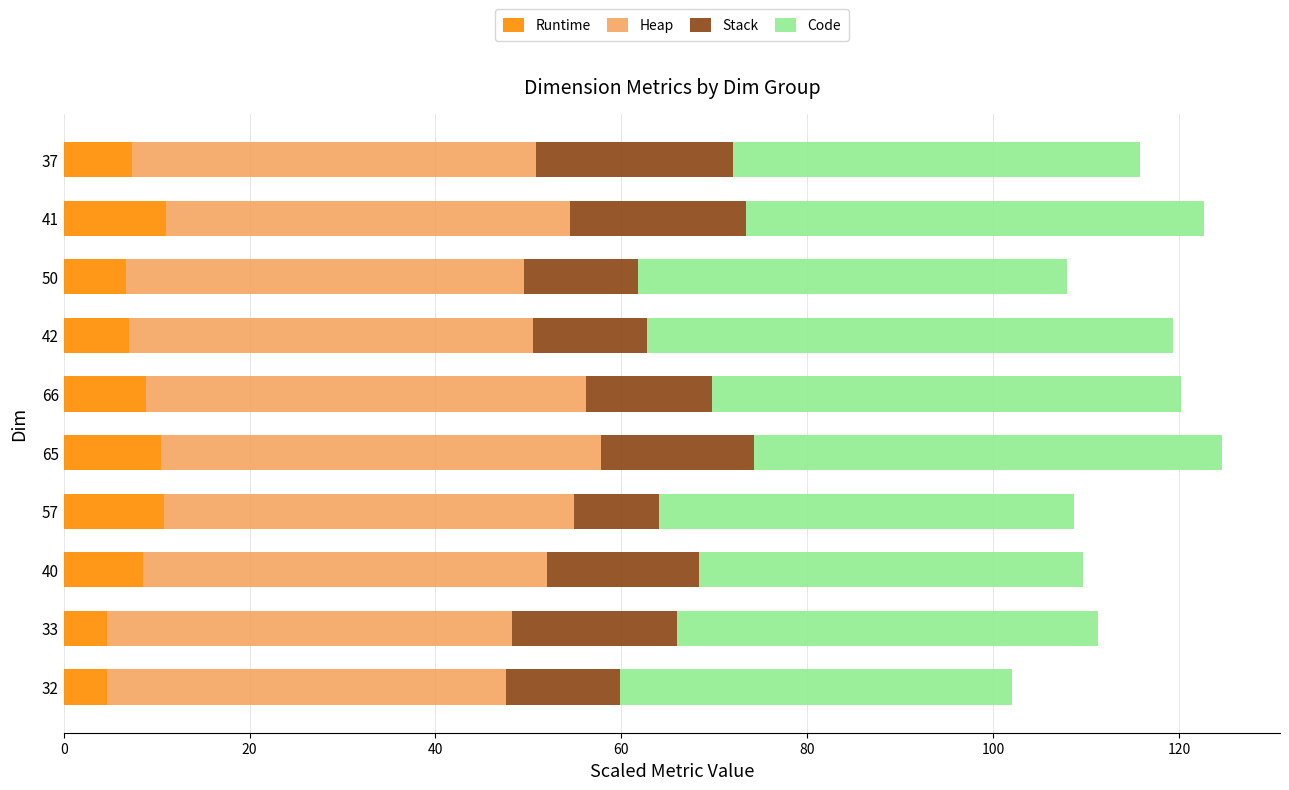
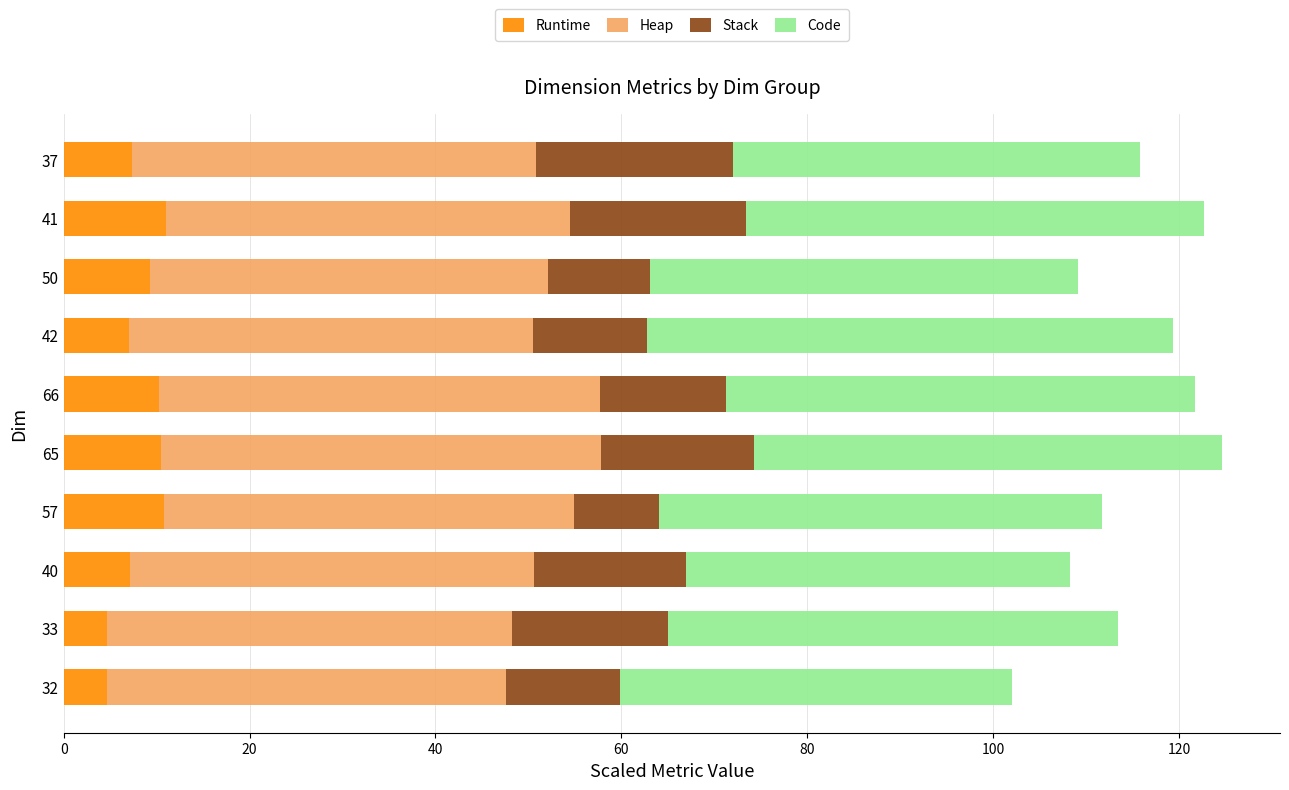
  {
    "Runtime": {
      "37": 7,
      "41": 11,
-     "50": 7,
+     "50": 9,
      "42": 7,
-     "66": 9,
+     "66": 10,
      "65": 11,
      "57": 11,
-     "40": 9,
+     "40": 7,
      "33": 5,
      "32": 5
    },
    "Heap": {
      "37": 44,
      "41": 44,
      "50": 43,
      "42": 44,
      "66": 47,
      "65": 47,
      "57": 44,
      "40": 44,
      "33": 44,
      "32": 43
    },
    "Stack": {
      "37": 21,
      "41": 19,
-     "50": 12,
+     "50": 11,
      "42": 12,
      "66": 14,
      "65": 16,
      "57": 9,
      "40": 16,
-     "33": 18,
+     "33": 17,
      "32": 12
    },
    "Code": {
      "37": 44,
      "41": 49,
      "50": 46,
      "42": 57,
      "66": 50,
      "65": 50,
-     "57": 45,
+     "57": 48,
      "40": 41,
-     "33": 45,
+     "33": 48,
      "32": 42
    }
  }
